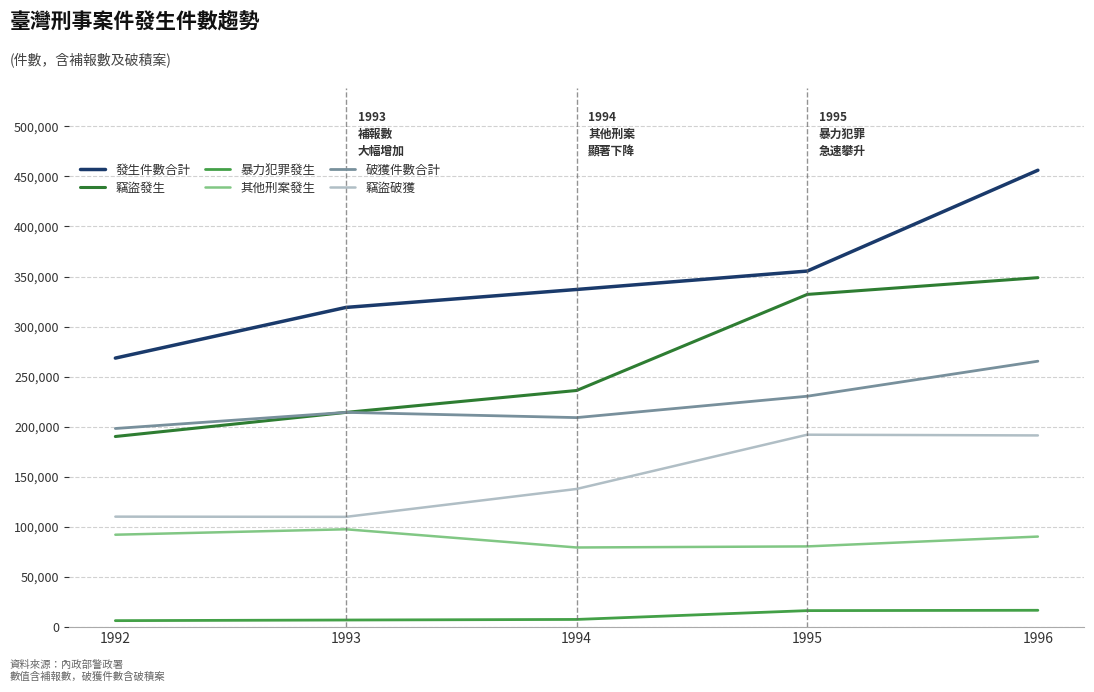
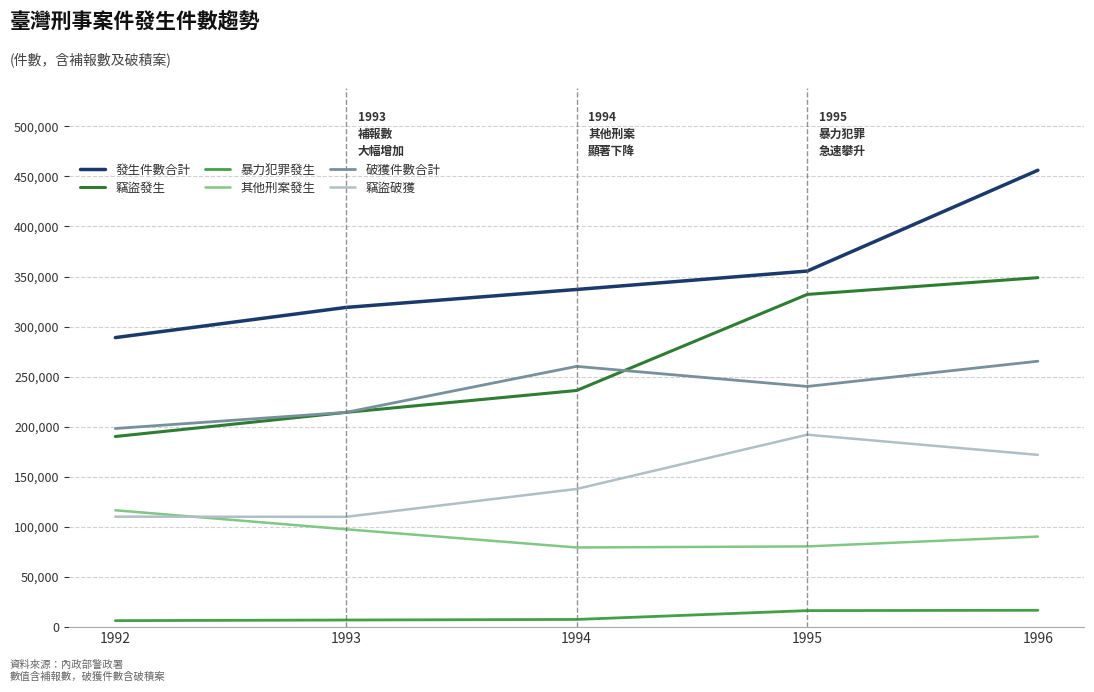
  {
    "發生件數合計": {
-     "1992": "269,000",
+     "1992": "289,000",
      "1993": "319,000",
      "1994": "337,000",
      "1995": "355,000",
      "1996": "456,000"
    },
    "其他刑案發生": {
-     "1992": "92,000",
+     "1992": "117,000",
      "1993": "98,000",
      "1994": "80,000",
      "1995": "81,000",
      "1996": "90,000"
    },
    "破獲件數合計": {
      "1992": "198,000",
-     "1994": "209,000",
-     "1995": "231,000",
+     "1994": "260,000",
+     "1995": "240,000",
      "1996": "265,000"
    },
    "竊盜破獲": {
      "1992": "110,000",
      "1993": "110,000",
      "1994": "138,000",
      "1995": "192,000",
-     "1996": "191,000"
+     "1996": "172,000"
    }
  }
